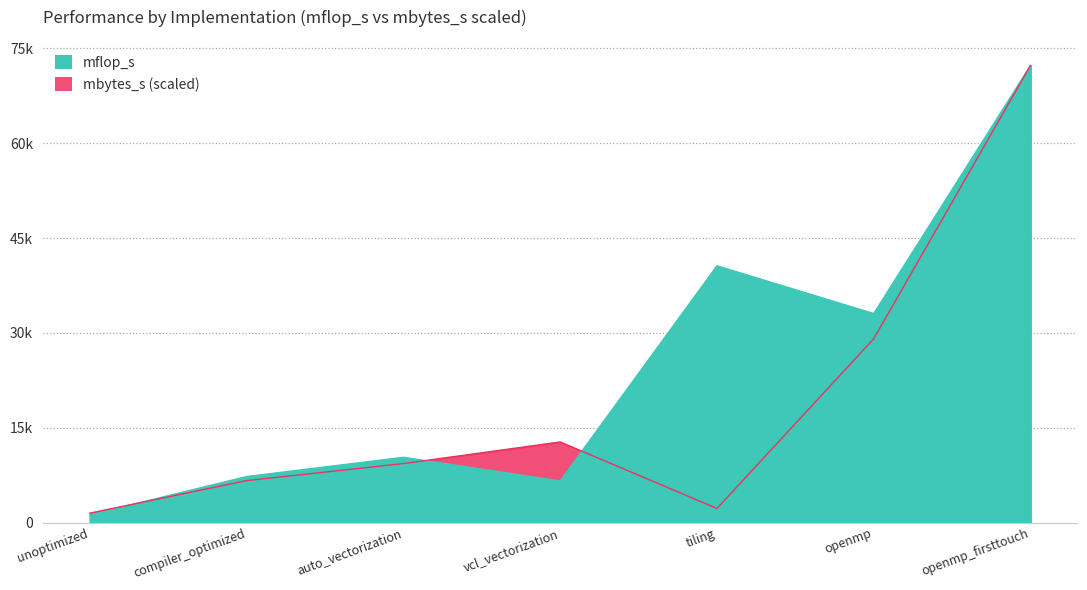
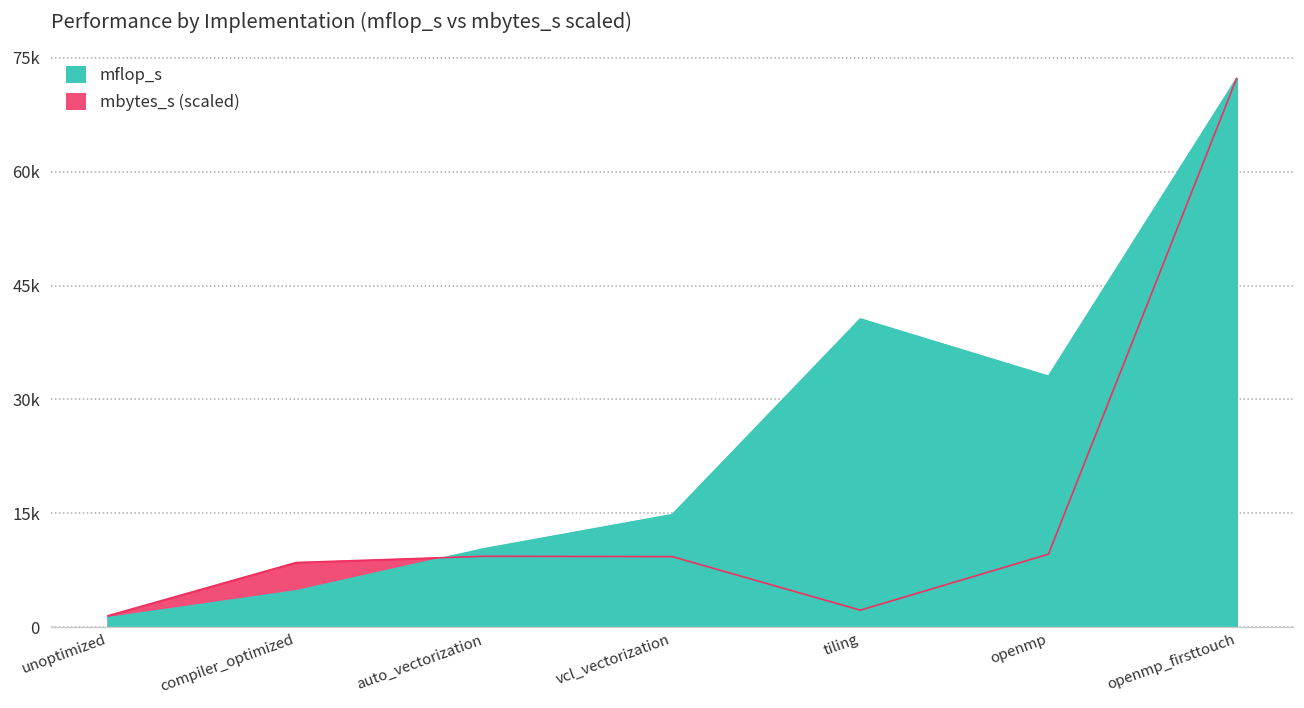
  {
    "mflop_s": {
-     "compiler_optimized": 7000,
+     "compiler_optimized": 5000,
      "auto_vectorization": 10000,
-     "vcl_vectorization": 7000,
+     "vcl_vectorization": 15000,
      "tiling": 41000,
      "openmp": 33000
    },
    "mbytes_s (scaled)": {
-     "compiler_optimized": 7000,
+     "compiler_optimized": 9000,
      "auto_vectorization": 9000,
-     "vcl_vectorization": 13000,
+     "vcl_vectorization": 9000,
      "tiling": 2000,
-     "openmp": 29000
+     "openmp": 10000
    }
  }
